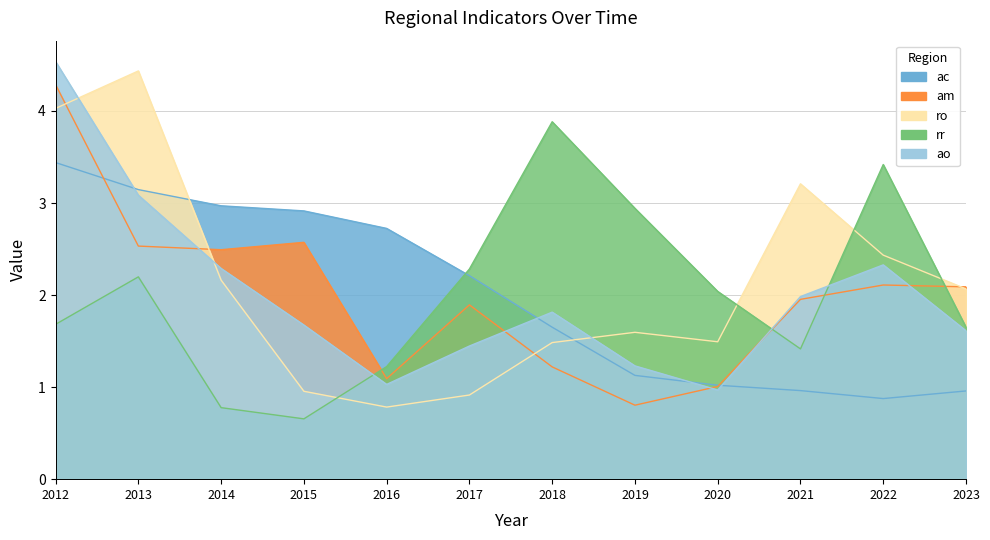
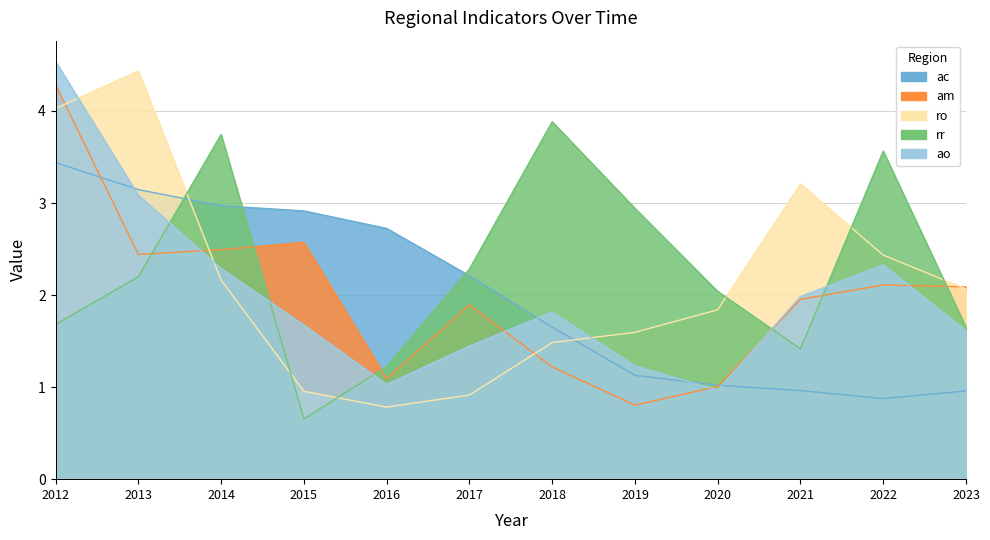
  {
    "am": {
      "2012": 4.3,
-     "2013": 2.5,
+     "2013": 2.4,
      "2014": 2.5,
      "2015": 2.6,
      "2016": 1.1,
      "2017": 1.9,
      "2018": 1.2,
      "2019": 0.8,
      "2021": 2.0,
      "2022": 2.1
    },
    "ro": {
      "2012": 4.0,
      "2013": 4.4,
      "2014": 2.2,
      "2015": 1.0,
      "2016": 0.8,
      "2017": 0.9,
      "2018": 1.5,
      "2019": 1.6,
-     "2020": 1.5,
+     "2020": 1.8,
      "2021": 3.2,
      "2022": 2.4
    },
    "rr": {
      "2012": 1.7,
      "2013": 2.2,
-     "2014": 0.8,
+     "2014": 3.7,
      "2015": 0.7,
      "2016": 1.2,
      "2017": 2.3,
      "2018": 3.9,
      "2019": 2.9,
      "2020": 2.0,
      "2021": 1.4,
-     "2022": 3.4,
+     "2022": 3.6,
      "2023": 1.7
    }
  }
